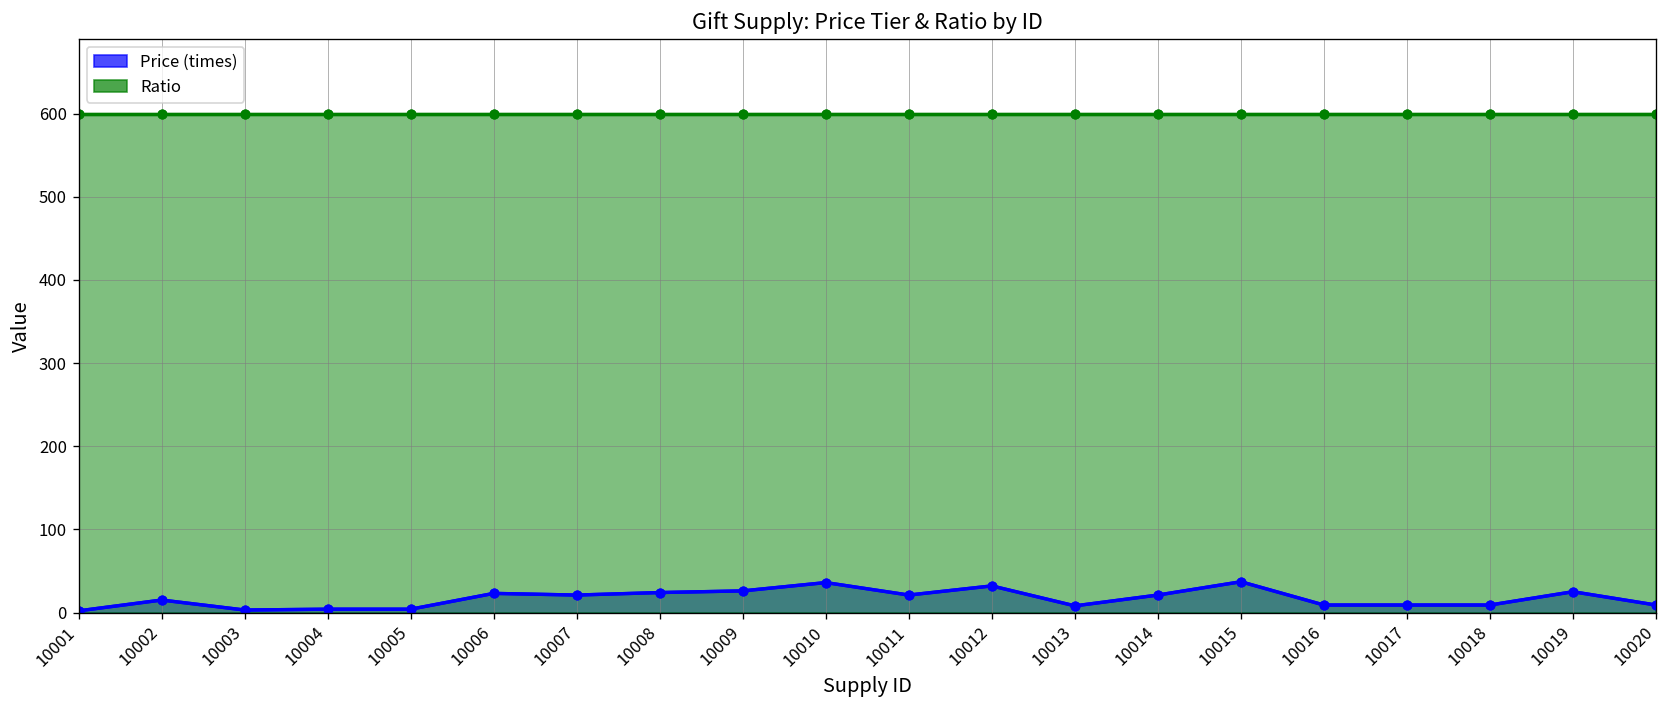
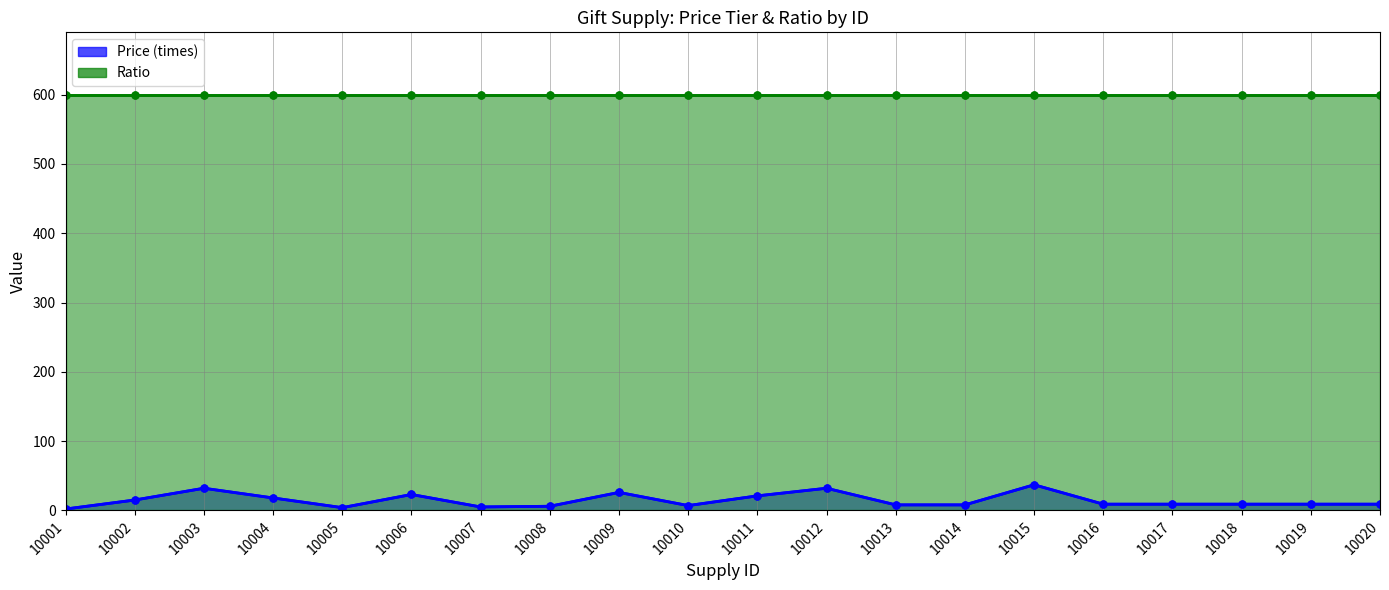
  {
    "Price (times)": {
      "10001": 0,
      "10002": 20,
-     "10003": 0,
-     "10004": 0,
+     "10003": 30,
+     "10004": 20,
      "10005": 0,
      "10006": 20,
-     "10007": 20,
-     "10008": 20,
+     "10007": 10,
+     "10008": 10,
      "10009": 30,
-     "10010": 40,
+     "10010": 10,
      "10011": 20,
      "10012": 30,
      "10013": 10,
-     "10014": 20,
+     "10014": 10,
      "10015": 40,
      "10016": 10,
      "10017": 10,
      "10018": 10,
-     "10019": 30,
+     "10019": 10,
      "10020": 10
    },
    "Ratio": {
      "10001": 600,
      "10002": 600,
      "10003": 600,
      "10004": 600,
      "10005": 600,
      "10006": 600,
      "10007": 600,
      "10008": 600,
      "10009": 600,
      "10010": 600,
      "10011": 600,
      "10012": 600,
      "10013": 600,
      "10014": 600,
      "10015": 600,
      "10016": 600,
      "10017": 600,
      "10018": 600,
      "10019": 600,
      "10020": 600
    }
  }
